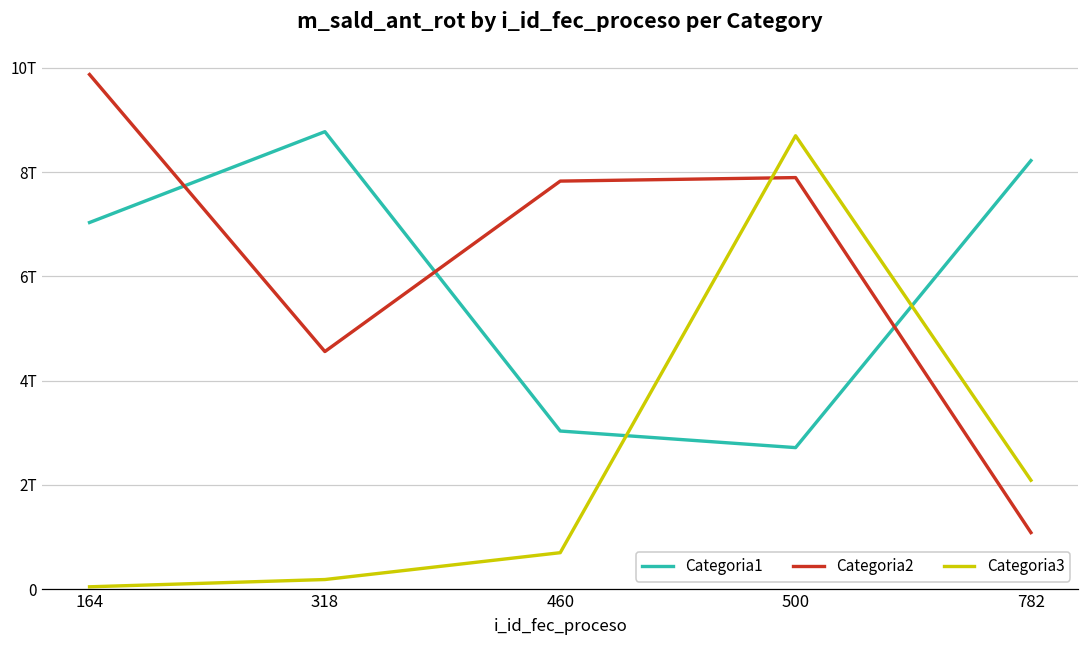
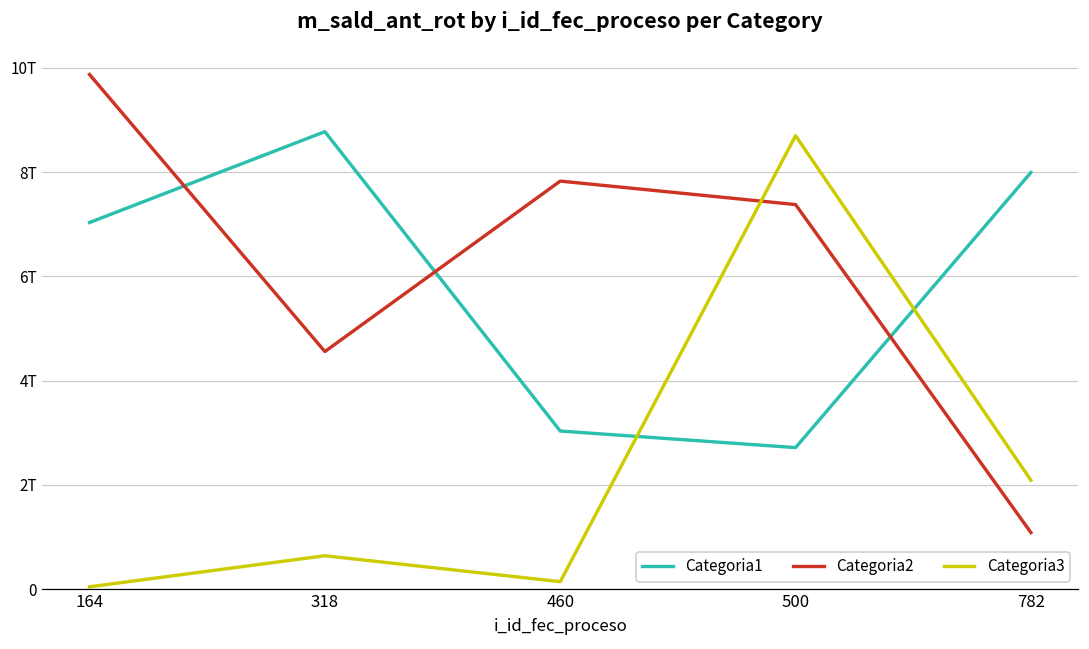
  {
    "Categoria1": {
      "164": "7.0T",
      "318": "8.8T",
      "460": "3.0T",
      "500": "2.7T",
-     "782": "8.2T"
+     "782": "8.0T"
    },
    "Categoria2": {
      "164": "9.9T",
      "318": "4.6T",
      "460": "7.8T",
-     "500": "7.9T",
+     "500": "7.4T",
      "782": "1.1T"
    },
    "Categoria3": {
      "164": "0.0T",
-     "318": "0.2T",
-     "460": "0.7T",
+     "318": "0.6T",
+     "460": "0.1T",
      "500": "8.7T",
      "782": "2.1T"
    }
  }
